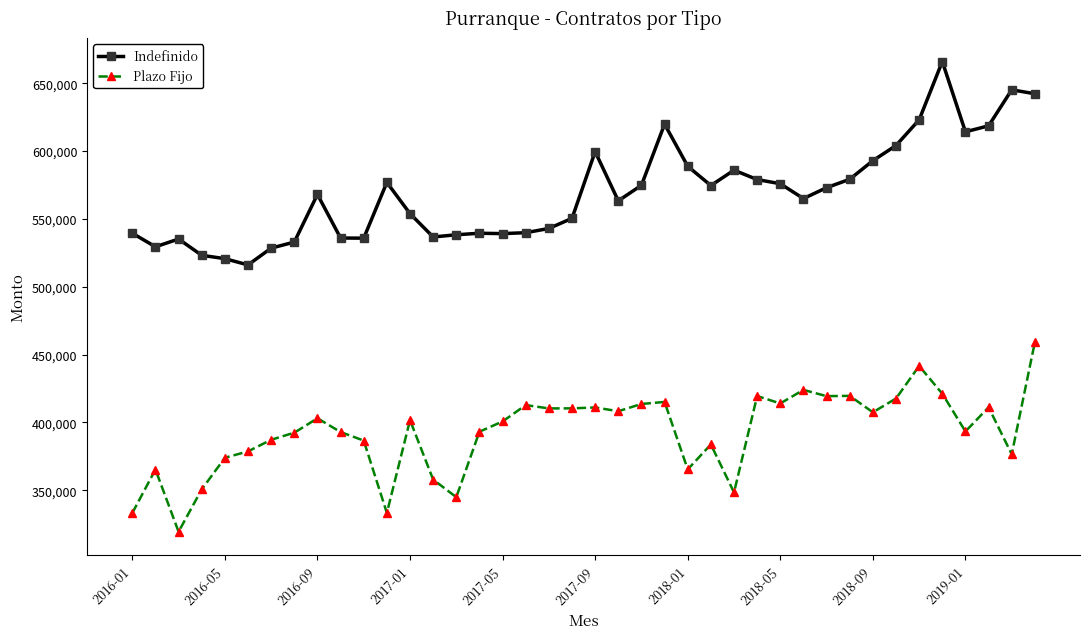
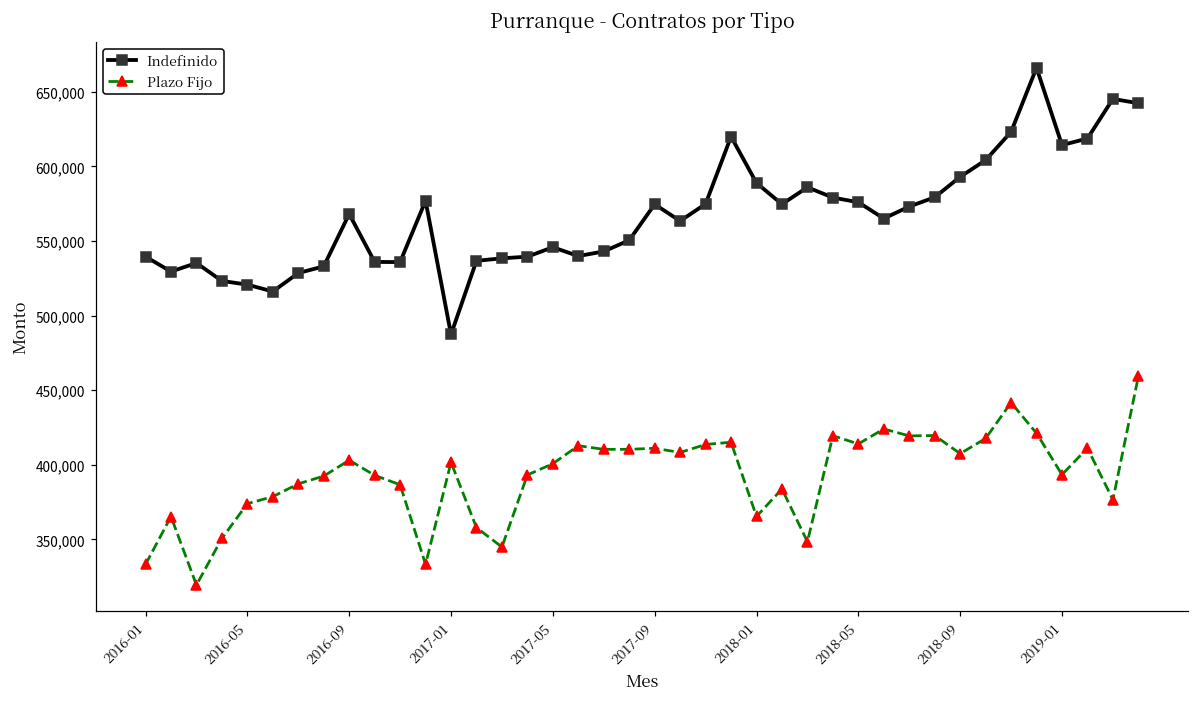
  {
    "Indefinido": {
      "2016-01": "539,000",
      "2016-05": "521,000",
      "2016-09": "568,000",
-     "2017-01": "554,000",
-     "2017-05": "539,000",
-     "2017-09": "600,000",
+     "2017-01": "487,000",
+     "2017-05": "546,000",
+     "2017-09": "575,000",
      "2018-01": "589,000",
      "2018-05": "576,000",
      "2018-09": "593,000",
      "2019-01": "614,000"
    },
    "Plazo Fijo": {
      "2016-01": "333,000",
      "2016-05": "374,000",
      "2016-09": "403,000",
      "2017-01": "402,000",
      "2017-05": "401,000",
      "2017-09": "411,000",
      "2018-01": "365,000",
      "2018-05": "414,000",
      "2018-09": "407,000",
      "2019-01": "393,000"
    }
  }
